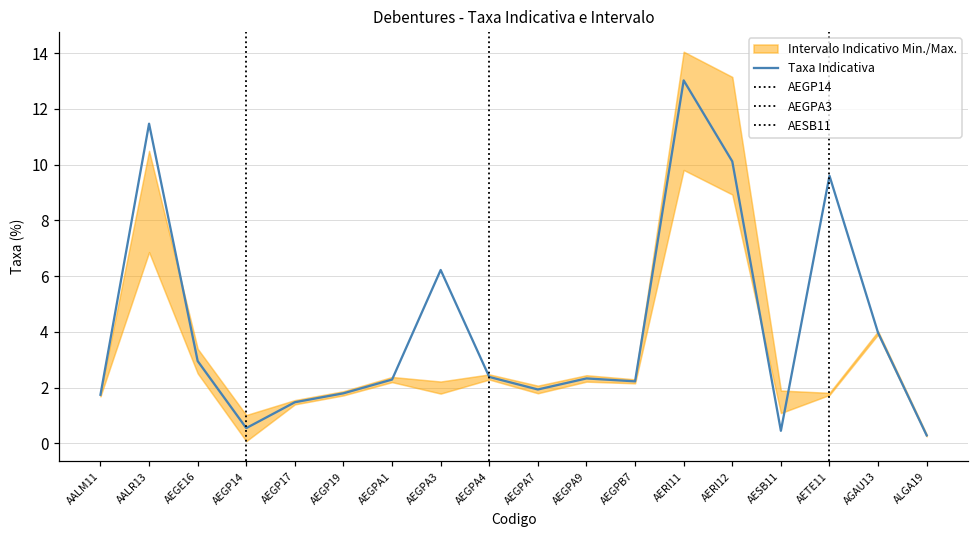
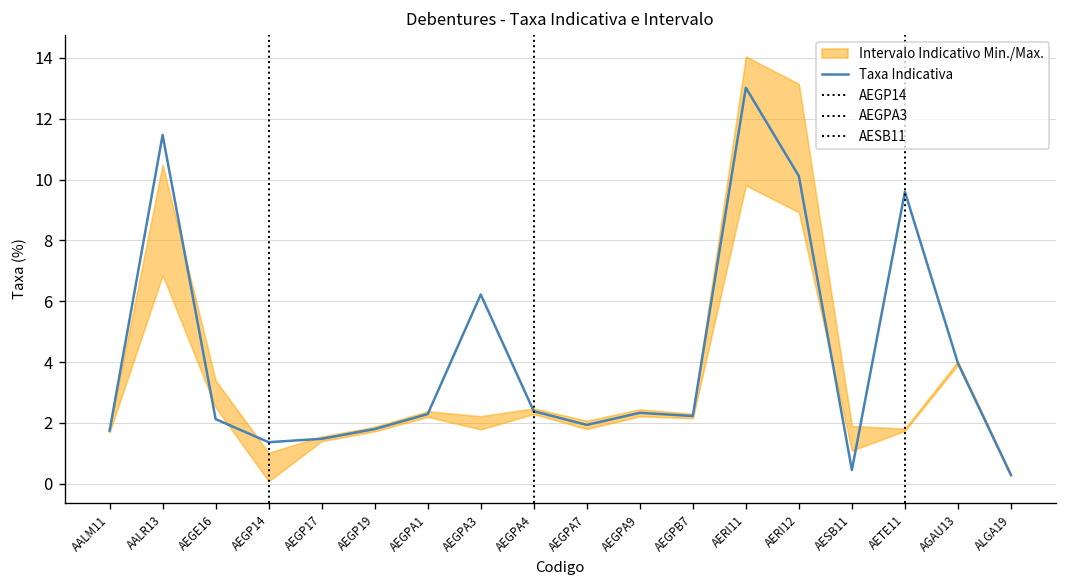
  {
    "Taxa Indicativa": {
      "AALR13": 11.5,
-     "AEGE16": 3.0,
-     "AEGP14": 0.5,
+     "AEGE16": 2.1,
+     "AEGP14": 1.4,
      "AEGPA3": 6.2,
      "AEGPA7": 1.9,
      "AEGPA9": 2.3,
      "AERI11": 13.0,
      "AERI12": 10.1,
      "AESB11": 0.5,
      "AETE11": 9.6
    }
  }
